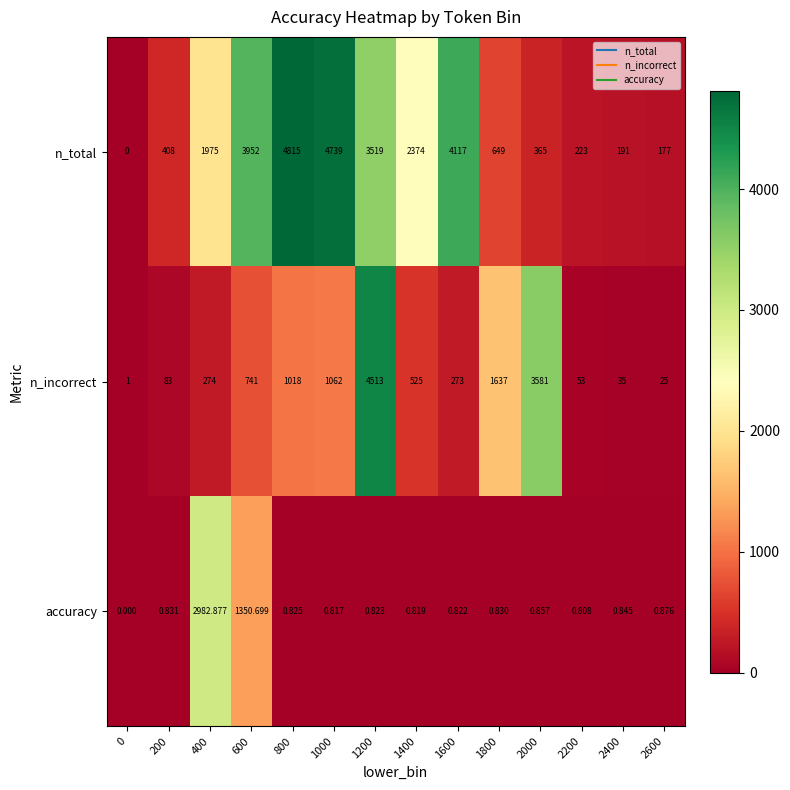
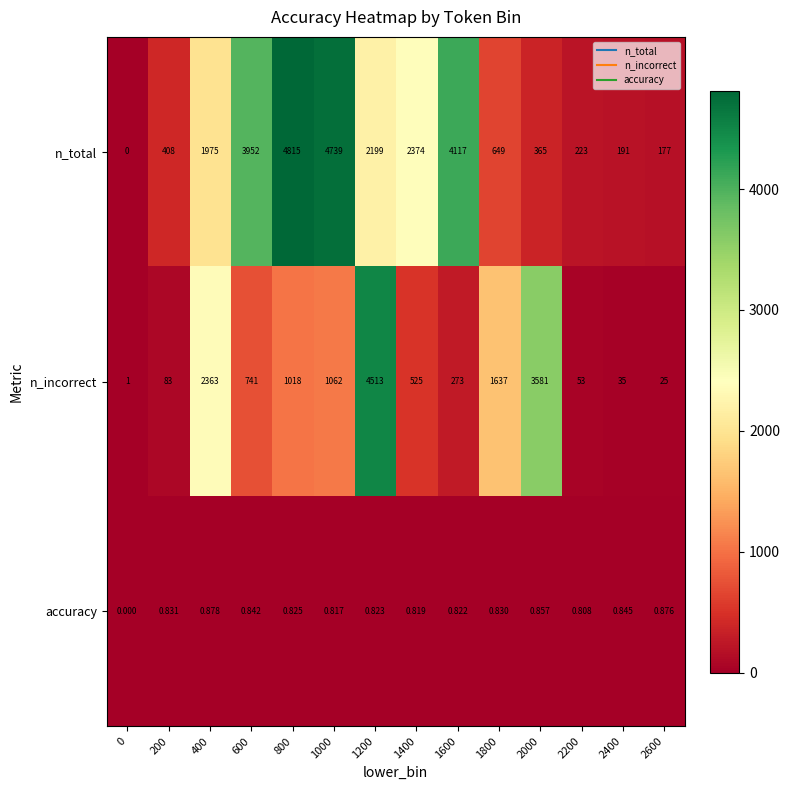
  {
    "n_total": {
      "0": 0,
      "200": 408,
      "400": 1975,
      "600": 3952,
      "800": 4815,
      "1000": 4739,
-     "1200": 3519,
+     "1200": 2199,
      "1400": 2374,
      "1600": 4117,
      "1800": 649,
      "2000": 365,
      "2200": 223,
      "2400": 191,
      "2600": 177
    },
    "n_incorrect": {
      "0": 1,
      "200": 83,
-     "400": 274,
+     "400": 2363,
      "600": 741,
      "800": 1018,
      "1000": 1062,
      "1200": 4513,
      "1400": 525,
      "1600": 273,
      "1800": 1637,
      "2000": 3581,
      "2200": 53,
      "2400": 35,
      "2600": 25
    },
    "accuracy": {
      "0": 0.000,
      "200": 0.831,
-     "400": 2982.877,
-     "600": 1350.699,
+     "400": 0.878,
+     "600": 0.842,
      "800": 0.825,
      "1000": 0.817,
      "1200": 0.823,
      "1400": 0.819,
      "1600": 0.822,
      "1800": 0.830,
      "2000": 0.857,
      "2200": 0.808,
      "2400": 0.845,
      "2600": 0.876
    }
  }
